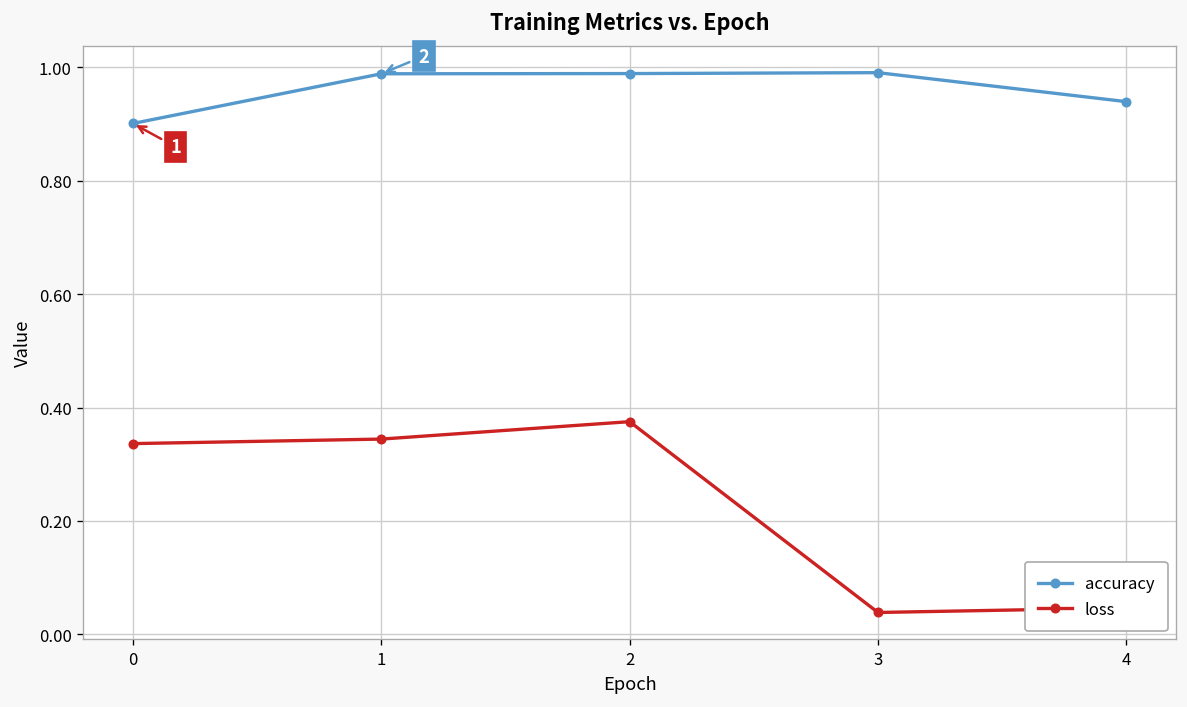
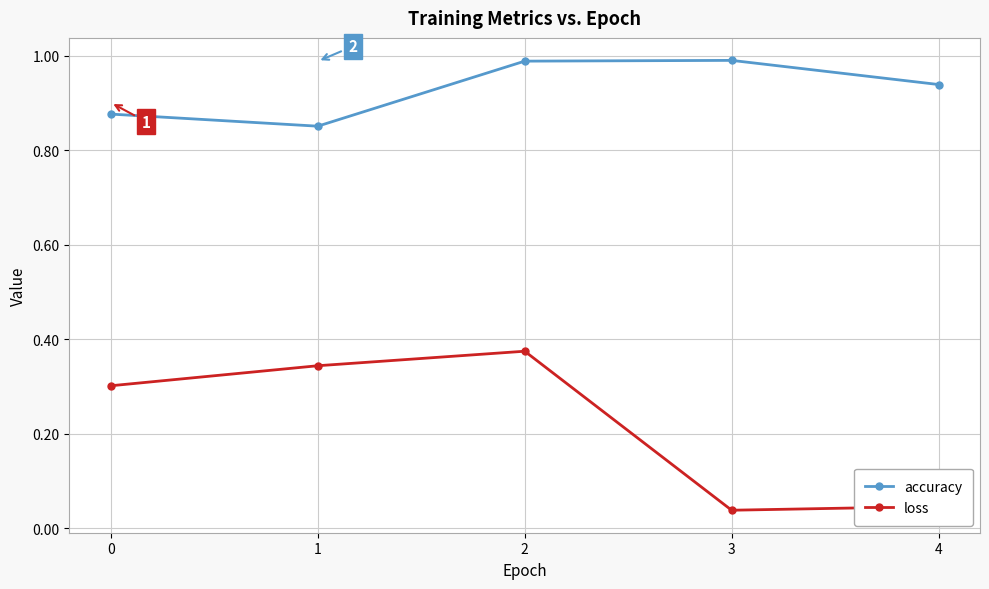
  {
    "accuracy": {
-     "0": 0.90,
-     "1": 0.99,
+     "0": 0.88,
+     "1": 0.85,
      "2": 0.99,
      "3": 0.99,
      "4": 0.94
    },
    "loss": {
-     "0": 0.34,
+     "0": 0.30,
      "1": 0.34,
      "2": 0.38,
      "3": 0.04
    }
  }
